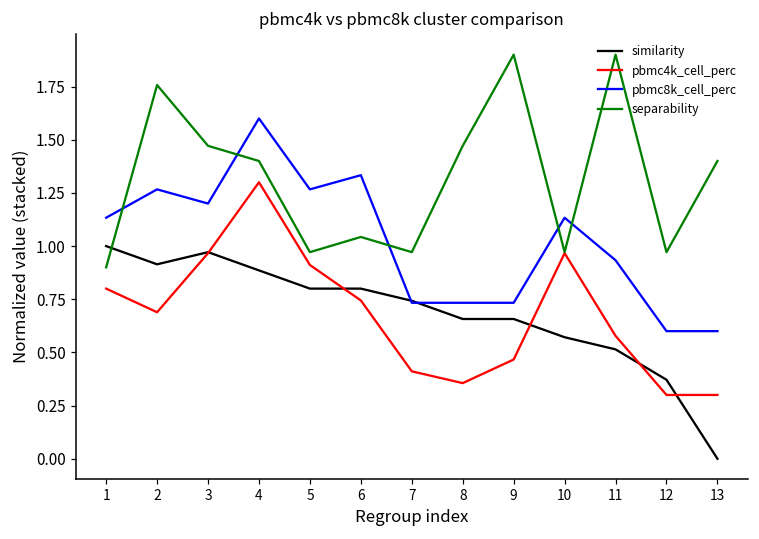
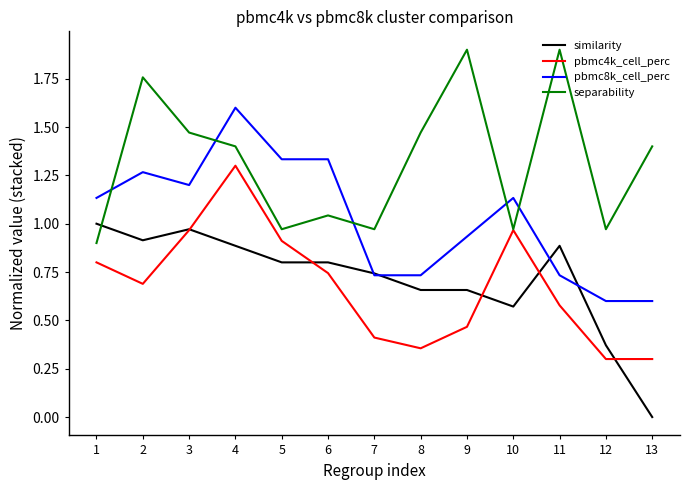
  {
    "similarity": {
      "1": 1.00,
      "2": 0.91,
      "4": 0.89,
      "5": 0.80,
      "6": 0.80,
      "8": 0.66,
      "9": 0.66,
      "10": 0.57,
-     "11": 0.51,
+     "11": 0.89,
      "12": 0.37,
      "13": 0.00
    },
    "pbmc4k_cell_perc": {
      "1": 0.80,
      "2": 0.69,
      "4": 1.30,
      "5": 0.91,
      "6": 0.74,
      "7": 0.41,
      "8": 0.36,
      "9": 0.47,
      "11": 0.58,
      "12": 0.30,
      "13": 0.30
    },
    "pbmc8k_cell_perc": {
      "1": 1.13,
      "2": 1.27,
      "3": 1.20,
      "4": 1.60,
-     "5": 1.27,
+     "5": 1.33,
      "6": 1.33,
      "8": 0.73,
-     "9": 0.73,
+     "9": 0.93,
      "10": 1.13,
-     "11": 0.93,
+     "11": 0.73,
      "12": 0.60,
      "13": 0.60
    }
  }
